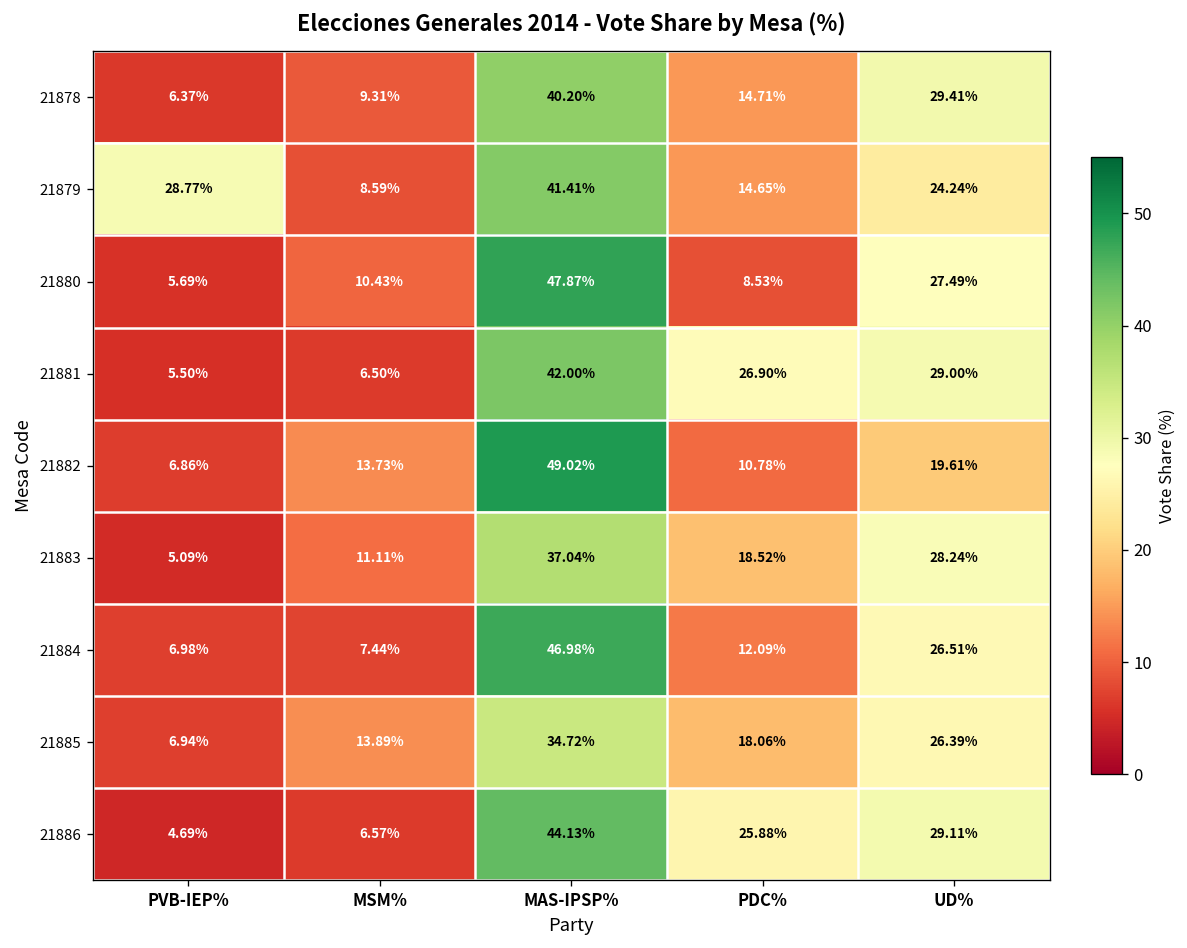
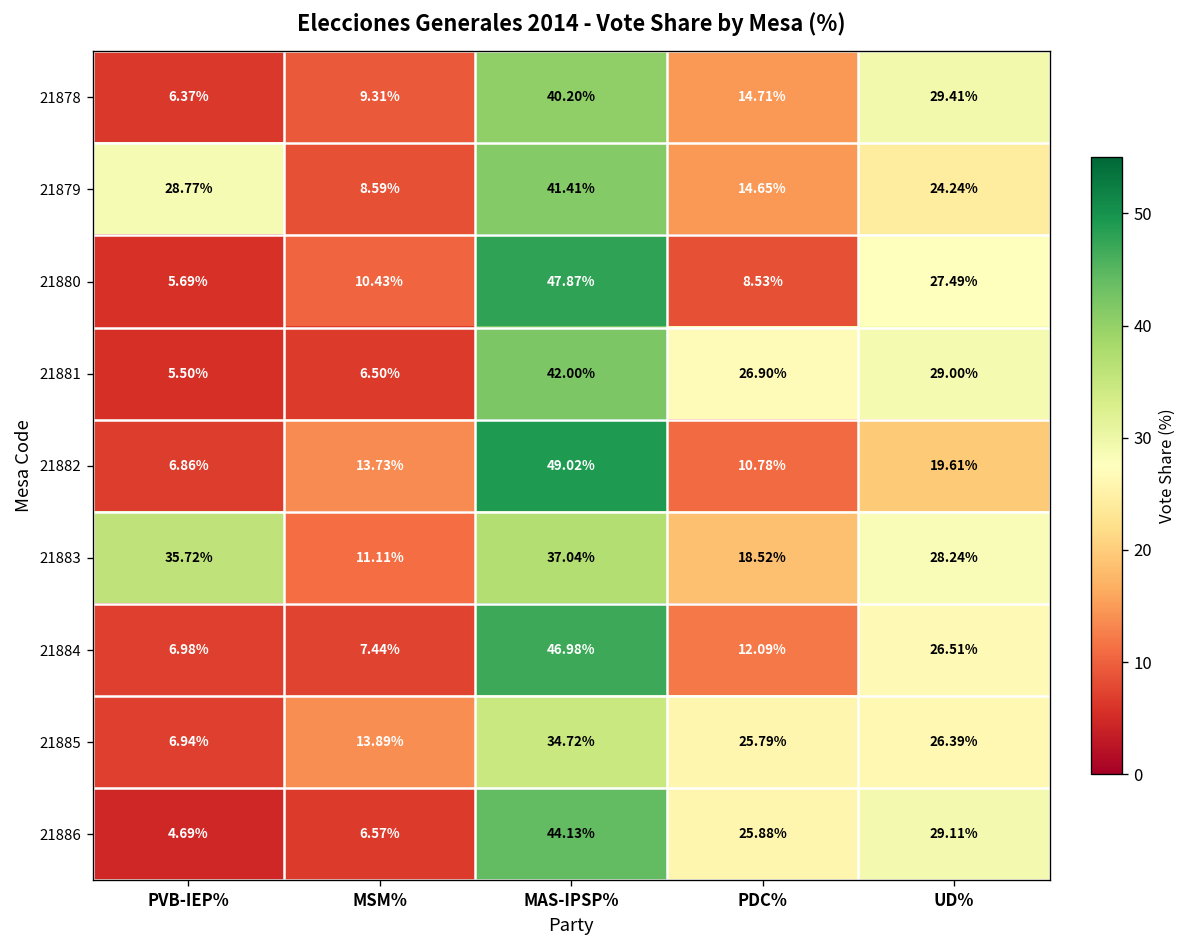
  {
    "21878": {
      "PVB-IEP%": "6.37%",
      "MSM%": "9.31%",
      "MAS-IPSP%": "40.20%",
      "PDC%": "14.71%",
      "UD%": "29.41%"
    },
    "21879": {
      "PVB-IEP%": "28.77%",
      "MSM%": "8.59%",
      "MAS-IPSP%": "41.41%",
      "PDC%": "14.65%",
      "UD%": "24.24%"
    },
    "21880": {
      "PVB-IEP%": "5.69%",
      "MSM%": "10.43%",
      "MAS-IPSP%": "47.87%",
      "PDC%": "8.53%",
      "UD%": "27.49%"
    },
    "21881": {
      "PVB-IEP%": "5.50%",
      "MSM%": "6.50%",
      "MAS-IPSP%": "42.00%",
      "PDC%": "26.90%",
      "UD%": "29.00%"
    },
    "21882": {
      "PVB-IEP%": "6.86%",
      "MSM%": "13.73%",
      "MAS-IPSP%": "49.02%",
      "PDC%": "10.78%",
      "UD%": "19.61%"
    },
    "21883": {
-     "PVB-IEP%": "5.09%",
+     "PVB-IEP%": "35.72%",
      "MSM%": "11.11%",
      "MAS-IPSP%": "37.04%",
      "PDC%": "18.52%",
      "UD%": "28.24%"
    },
    "21884": {
      "PVB-IEP%": "6.98%",
      "MSM%": "7.44%",
      "MAS-IPSP%": "46.98%",
      "PDC%": "12.09%",
      "UD%": "26.51%"
    },
    "21885": {
      "PVB-IEP%": "6.94%",
      "MSM%": "13.89%",
      "MAS-IPSP%": "34.72%",
-     "PDC%": "18.06%",
+     "PDC%": "25.79%",
      "UD%": "26.39%"
    },
    "21886": {
      "PVB-IEP%": "4.69%",
      "MSM%": "6.57%",
      "MAS-IPSP%": "44.13%",
      "PDC%": "25.88%",
      "UD%": "29.11%"
    }
  }
